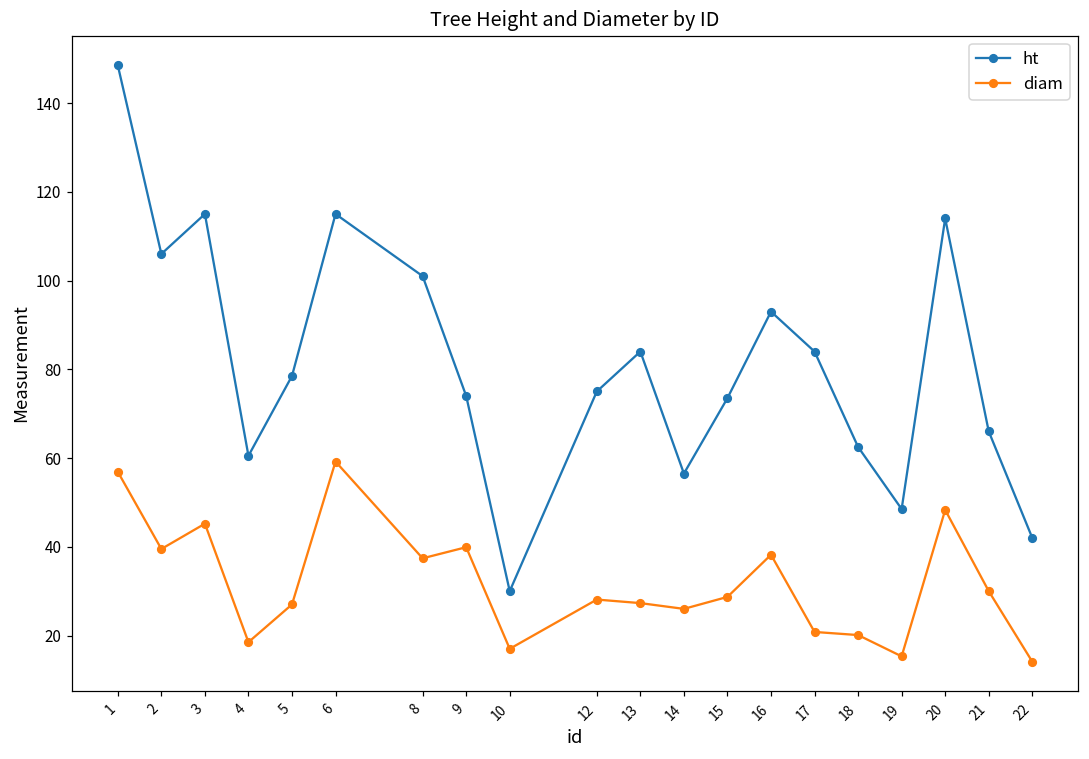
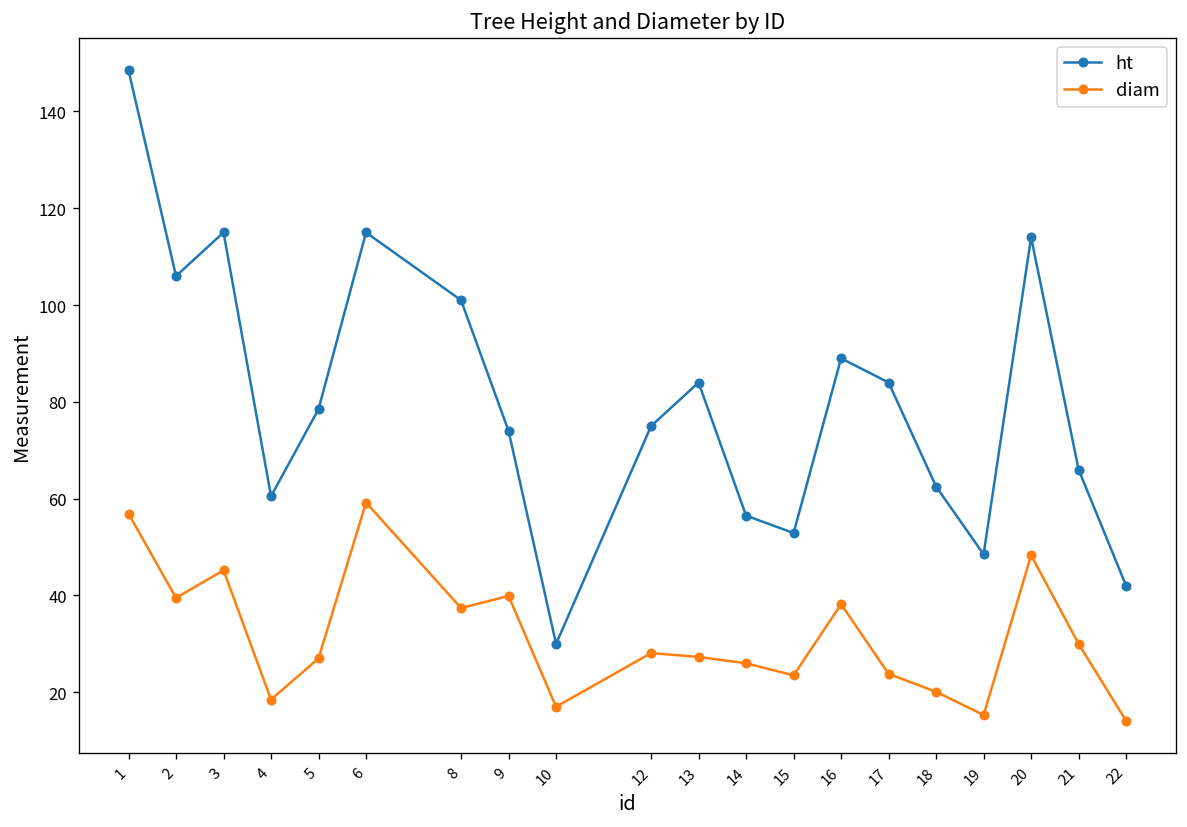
  {
    "ht": {
      "1": 149,
      "2": 106,
      "3": 115,
      "4": 61,
      "5": 79,
      "6": 115,
      "8": 101,
      "9": 74,
      "10": 30,
      "12": 75,
      "13": 84,
      "14": 57,
-     "15": 74,
-     "16": 93,
+     "15": 53,
+     "16": 89,
      "17": 84,
      "18": 63,
      "19": 49,
      "20": 114,
      "21": 66,
      "22": 42
    },
    "diam": {
      "1": 57,
      "2": 40,
      "3": 45,
      "4": 19,
      "5": 27,
      "6": 59,
      "8": 37,
      "9": 40,
      "10": 17,
      "12": 28,
      "13": 27,
      "14": 26,
-     "15": 29,
+     "15": 24,
      "16": 38,
-     "17": 21,
+     "17": 24,
      "18": 20,
      "19": 15,
      "20": 48,
      "21": 30,
      "22": 14
    }
  }
